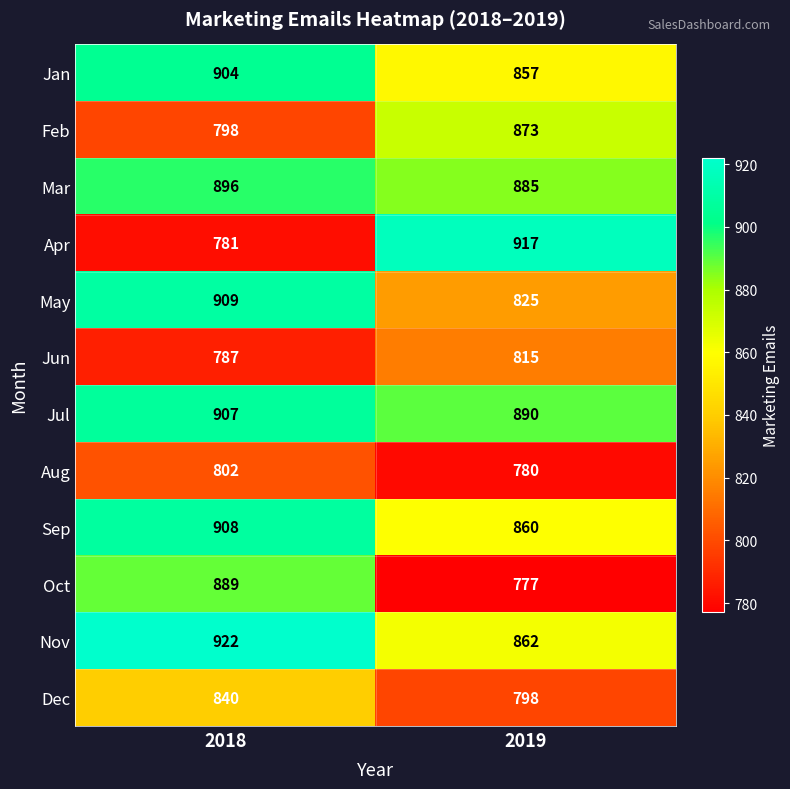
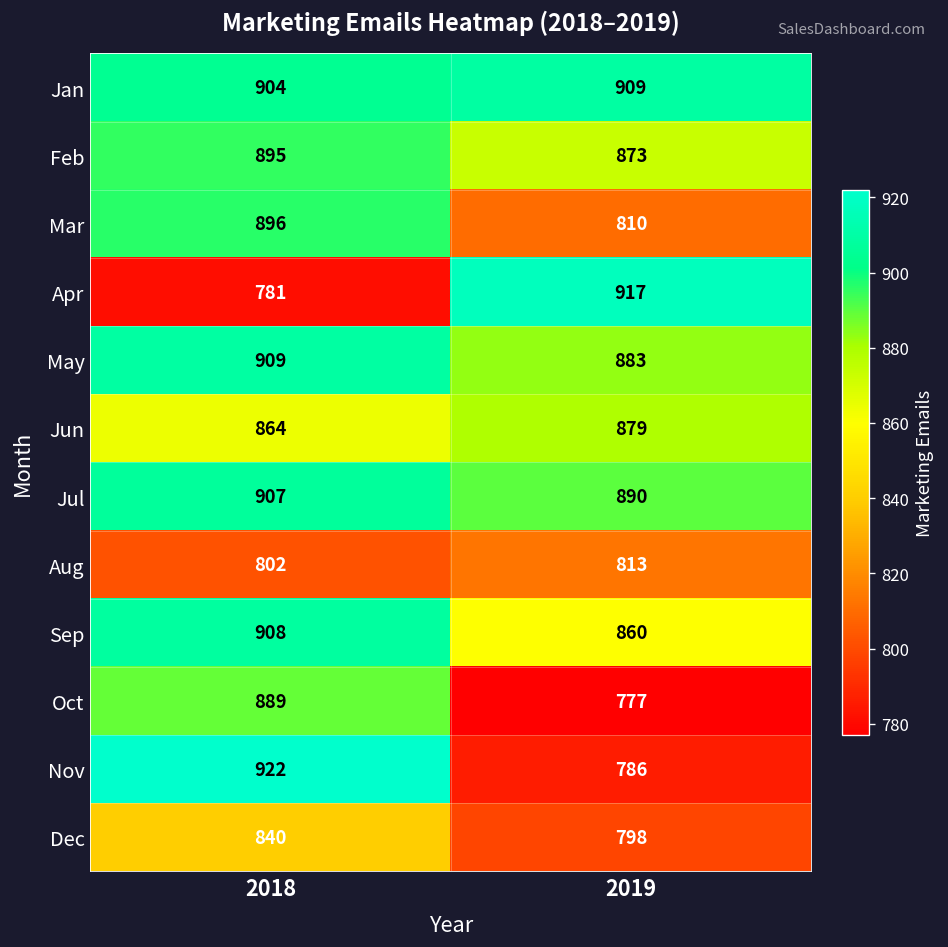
  {
    "Jan": {
      "2018": 904,
-     "2019": 857
+     "2019": 909
    },
    "Feb": {
-     "2018": 798,
+     "2018": 895,
      "2019": 873
    },
    "Mar": {
      "2018": 896,
-     "2019": 885
+     "2019": 810
    },
    "Apr": {
      "2018": 781,
      "2019": 917
    },
    "May": {
      "2018": 909,
-     "2019": 825
+     "2019": 883
    },
    "Jun": {
-     "2018": 787,
-     "2019": 815
+     "2018": 864,
+     "2019": 879
    },
    "Jul": {
      "2018": 907,
      "2019": 890
    },
    "Aug": {
      "2018": 802,
-     "2019": 780
+     "2019": 813
    },
    "Sep": {
      "2018": 908,
      "2019": 860
    },
    "Oct": {
      "2018": 889,
      "2019": 777
    },
    "Nov": {
      "2018": 922,
-     "2019": 862
+     "2019": 786
    },
    "Dec": {
      "2018": 840,
      "2019": 798
    }
  }
